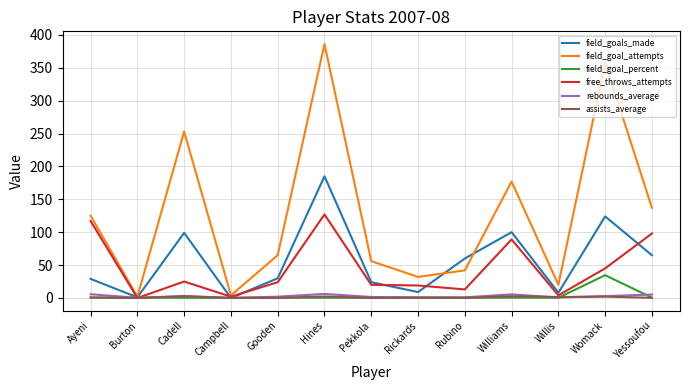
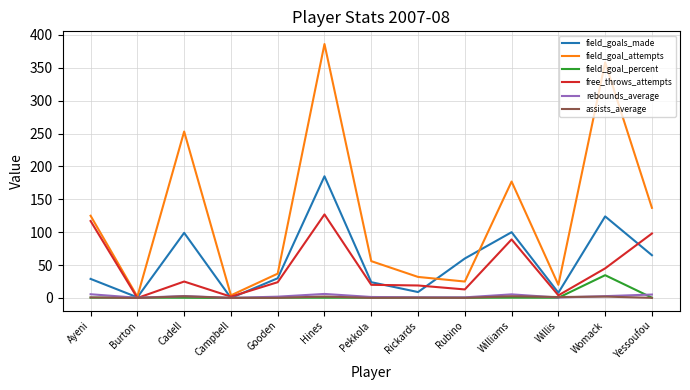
  {
    "field_goals_made": {
      "Ayeni": 30,
      "Cadell": 100,
      "Gooden": 30,
      "Hines": 190,
      "Pekkola": 20,
      "Rickards": 10,
      "Rubino": 60,
      "Williams": 100,
      "Willis": 10,
      "Womack": 120,
      "Yessoufou": 70
    },
    "field_goal_attempts": {
      "Ayeni": 130,
      "Cadell": 250,
-     "Gooden": 70,
+     "Gooden": 40,
      "Hines": 390,
      "Pekkola": 60,
      "Rickards": 30,
-     "Rubino": 40,
+     "Rubino": 30,
      "Williams": 180,
      "Willis": 20,
      "Yessoufou": 140
    },
    "field_goal_percent": {
      "Womack": 30
    },
    "free_throws_attempts": {
      "Ayeni": 120,
      "Cadell": 30,
      "Gooden": 20,
      "Hines": 130,
      "Pekkola": 20,
      "Rickards": 20,
      "Rubino": 10,
      "Williams": 90,
      "Womack": 50,
      "Yessoufou": 100
    },
    "rebounds_average": {
      "Ayeni": 10,
      "Hines": 10,
      "Yessoufou": 10
    }
  }
